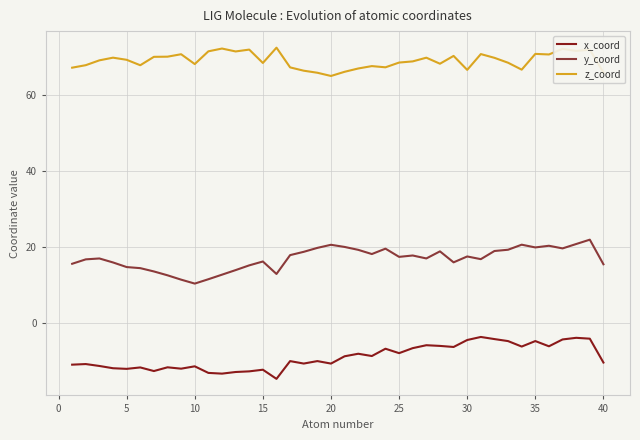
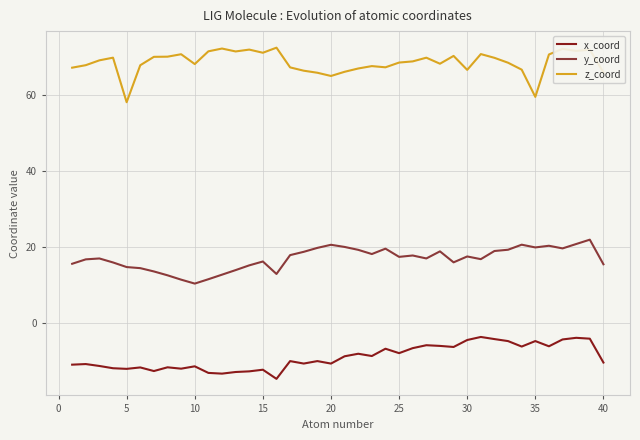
  {
    "z_coord": {
-     "5": 69,
+     "5": 58,
      "10": 68,
-     "15": 68,
+     "15": 71,
      "20": 65,
      "25": 69,
      "30": 67,
-     "35": 71
+     "35": 60
    }
  }
